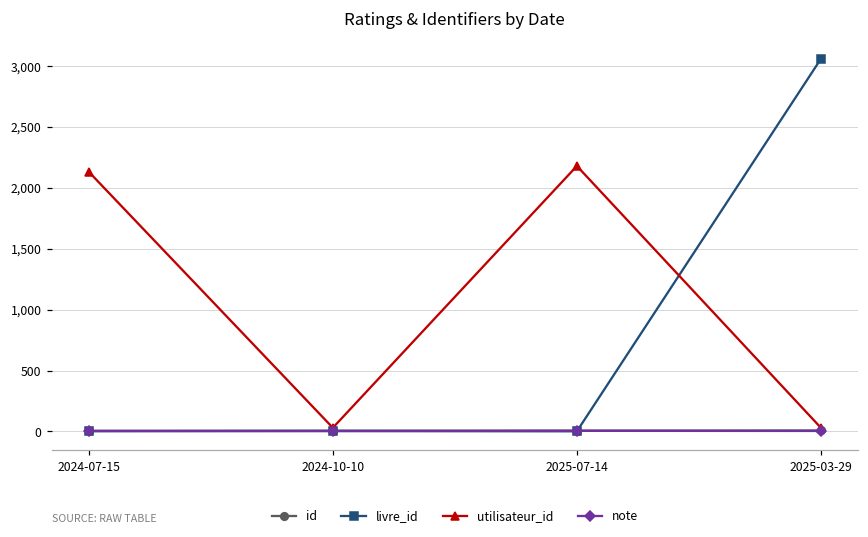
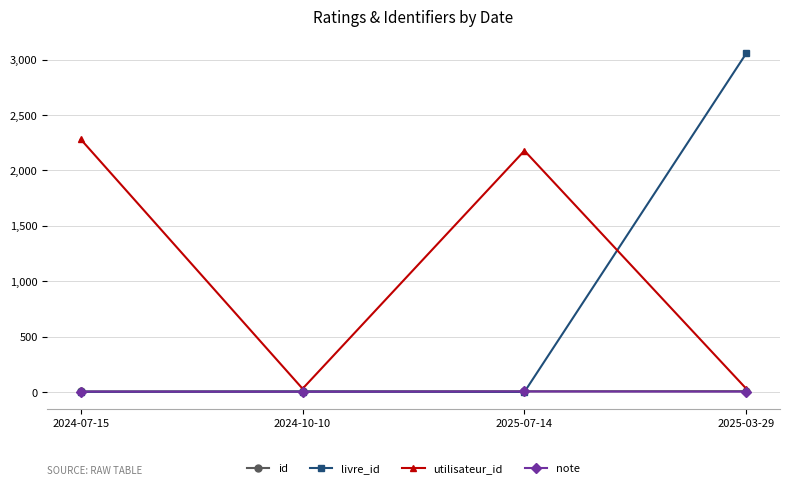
  {
    "livre_id": {
      "2025-03-29": "3,060"
    },
    "utilisateur_id": {
-     "2024-07-15": "2,130",
+     "2024-07-15": "2,280",
      "2024-10-10": "30",
      "2025-07-14": "2,180"
    },
    "note": {
      "2025-03-29": "0"
    }
  }
